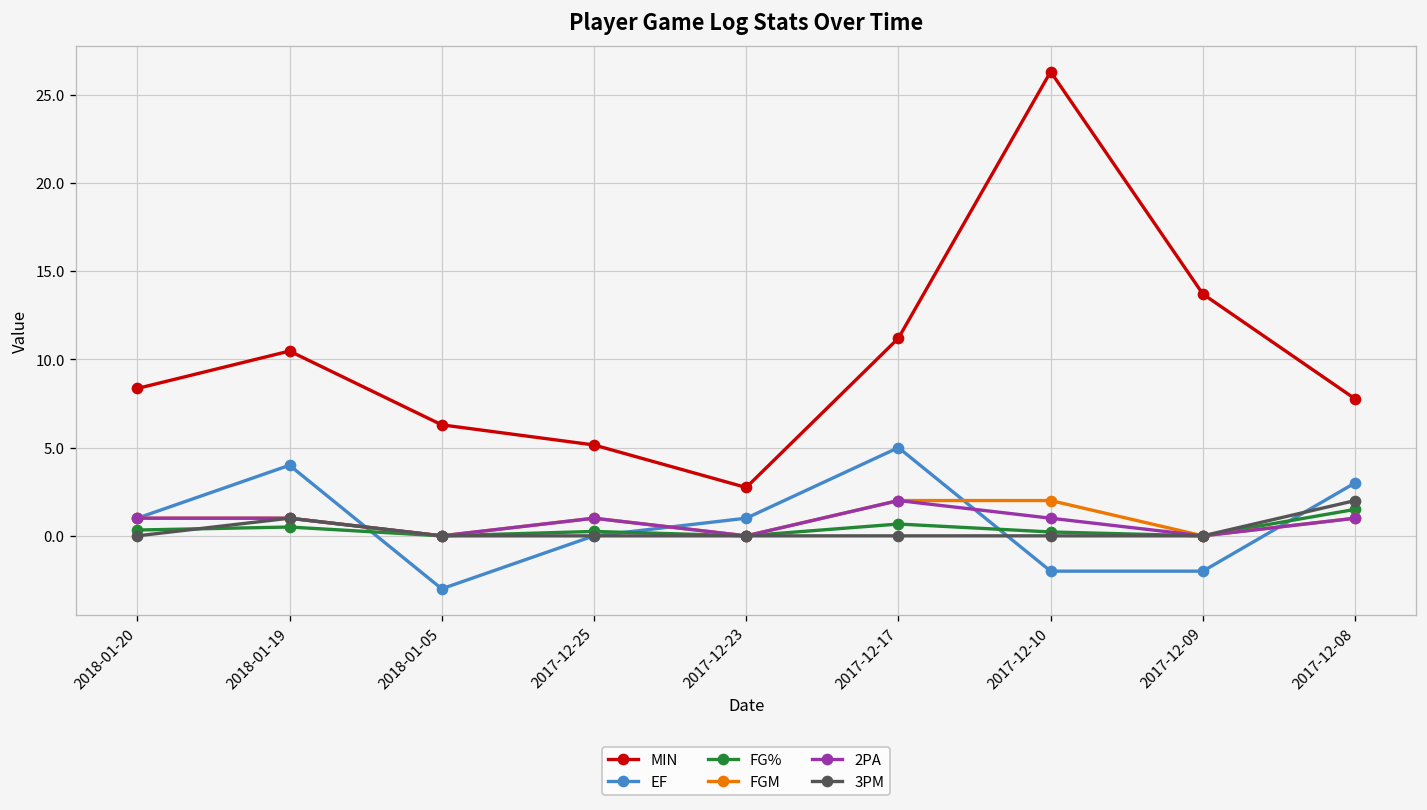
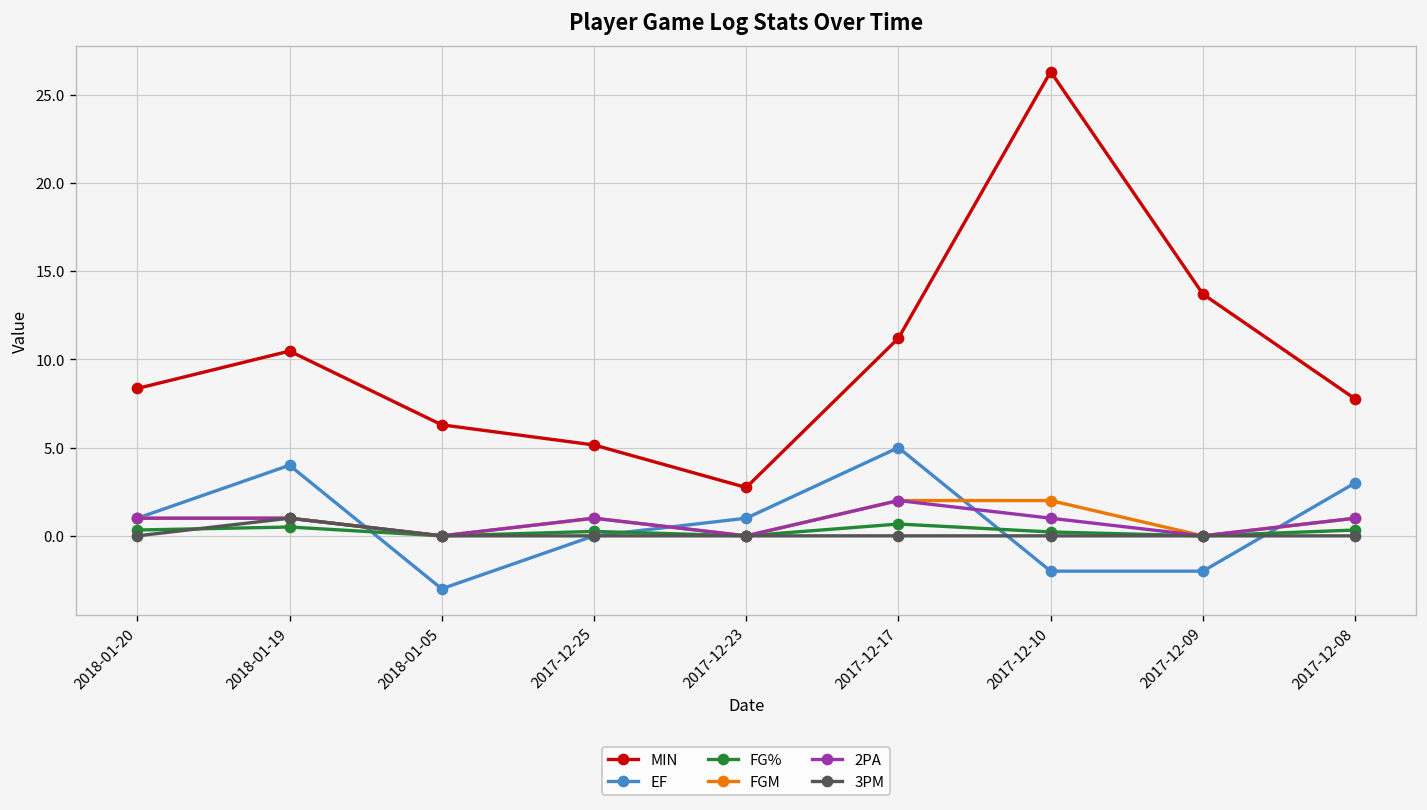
  {
    "MIN": {
      "2018-01-20": 8.4,
      "2018-01-19": 10.5,
      "2018-01-05": 6.3,
      "2017-12-25": 5.2,
      "2017-12-23": 2.7,
      "2017-12-17": 11.2,
      "2017-12-10": 26.3,
      "2017-12-09": 13.7,
      "2017-12-08": 7.8
    },
    "EF": {
      "2018-01-19": 4.0,
      "2018-01-05": -3.0,
      "2017-12-23": 1.0,
      "2017-12-17": 5.0,
      "2017-12-10": -2.0,
      "2017-12-09": -2.0,
      "2017-12-08": 3.0
    },
    "FG%": {
      "2018-01-20": 0.3,
      "2018-01-19": 0.5,
      "2017-12-25": 0.3,
      "2017-12-17": 0.7,
      "2017-12-10": 0.2,
-     "2017-12-08": 1.5
+     "2017-12-08": 0.3
    },
    "FGM": {
      "2017-12-10": 2.0
    },
    "2PA": {
      "2017-12-10": 1.0
    },
    "3PM": {
      "2018-01-20": 0,
      "2017-12-17": 0,
      "2017-12-10": 0,
-     "2017-12-08": 2
+     "2017-12-08": 0
    }
  }
